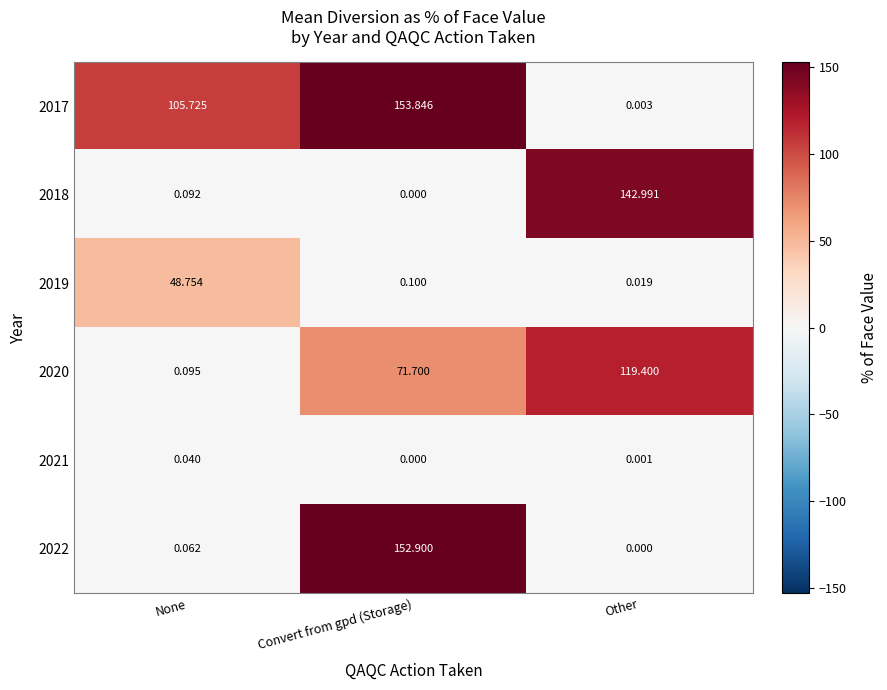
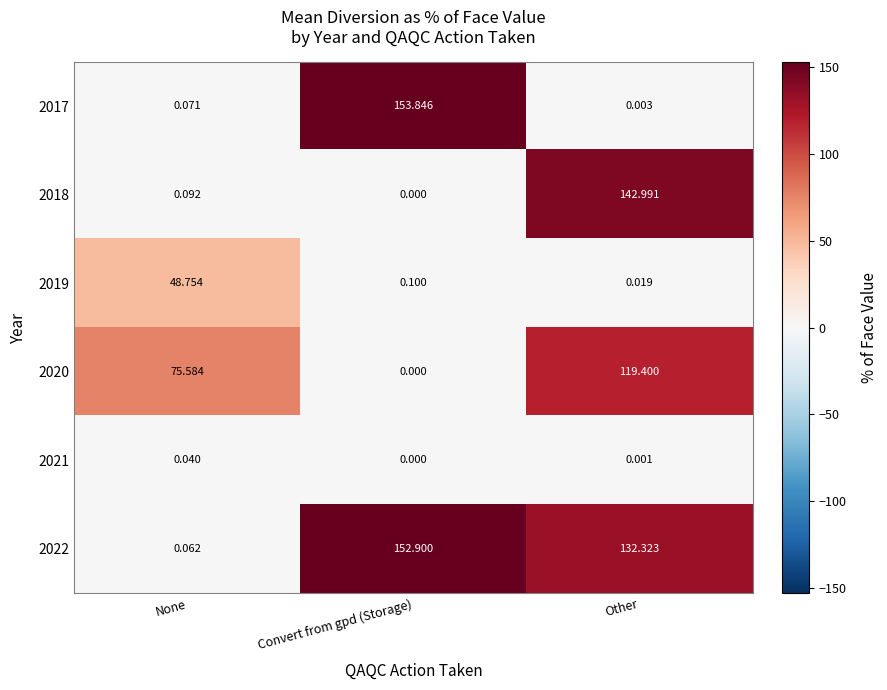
  {
    "2017": {
-     "None": 105.725,
+     "None": 0.071,
      "Convert from gpd (Storage)": 153.846,
      "Other": 0.003
    },
    "2018": {
      "None": 0.092,
      "Convert from gpd (Storage)": 0.000,
      "Other": 142.991
    },
    "2019": {
      "None": 48.754,
      "Convert from gpd (Storage)": 0.100,
      "Other": 0.019
    },
    "2020": {
-     "None": 0.095,
-     "Convert from gpd (Storage)": 71.700,
+     "None": 75.584,
+     "Convert from gpd (Storage)": 0.000,
      "Other": 119.400
    },
    "2021": {
      "None": 0.040,
      "Convert from gpd (Storage)": 0.000,
      "Other": 0.001
    },
    "2022": {
      "None": 0.062,
      "Convert from gpd (Storage)": 152.900,
-     "Other": 0.000
+     "Other": 132.323
    }
  }
